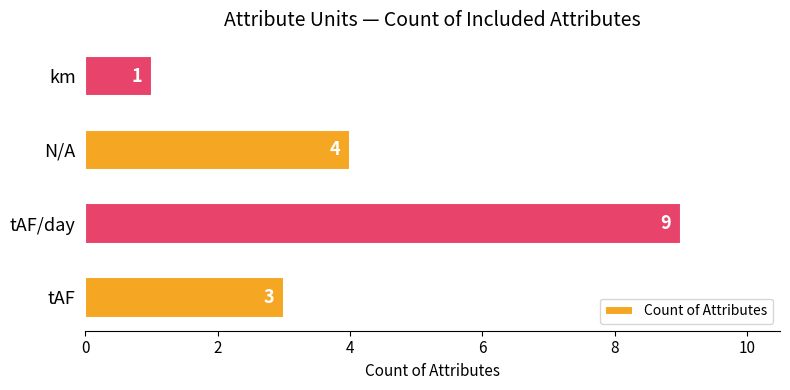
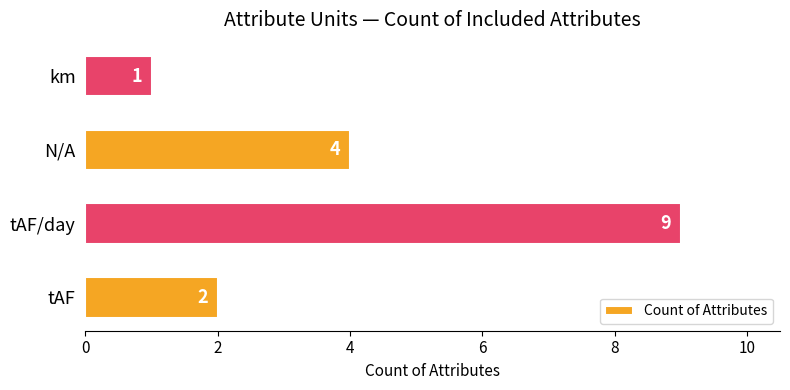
  {
    "km": 1,
    "N/A": 4,
    "tAF/day": 9,
-   "tAF": 3
+   "tAF": 2
  }
